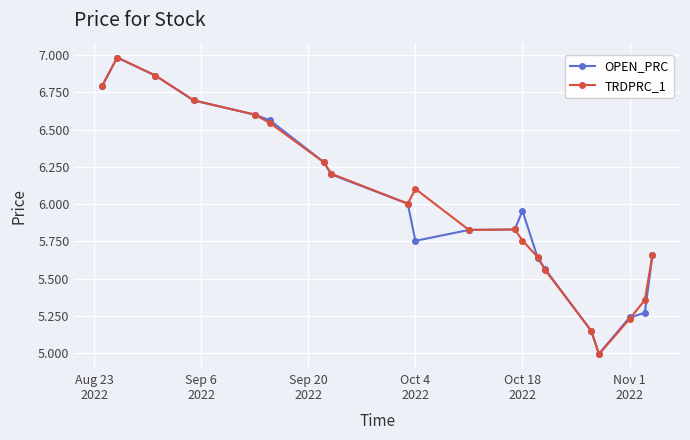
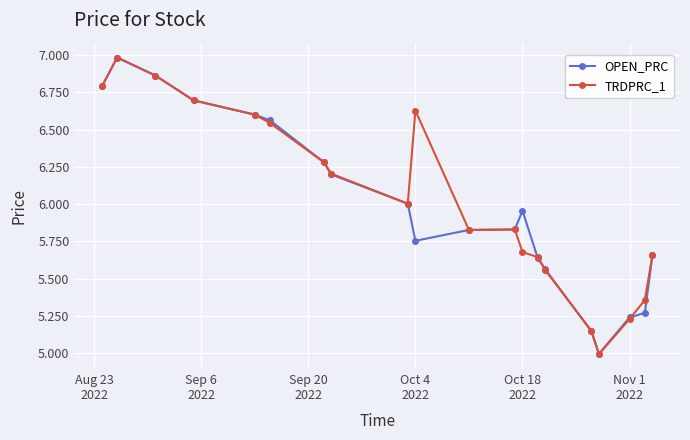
  {
    "OPEN_PRC": {
      "Oct 4 2022": 5.75,
      "Oct 18 2022": 5.96
    },
    "TRDPRC_1": {
-     "Oct 4 2022": 6.10,
-     "Oct 18 2022": 5.76
+     "Oct 4 2022": 6.63,
+     "Oct 18 2022": 5.68
    }
  }
